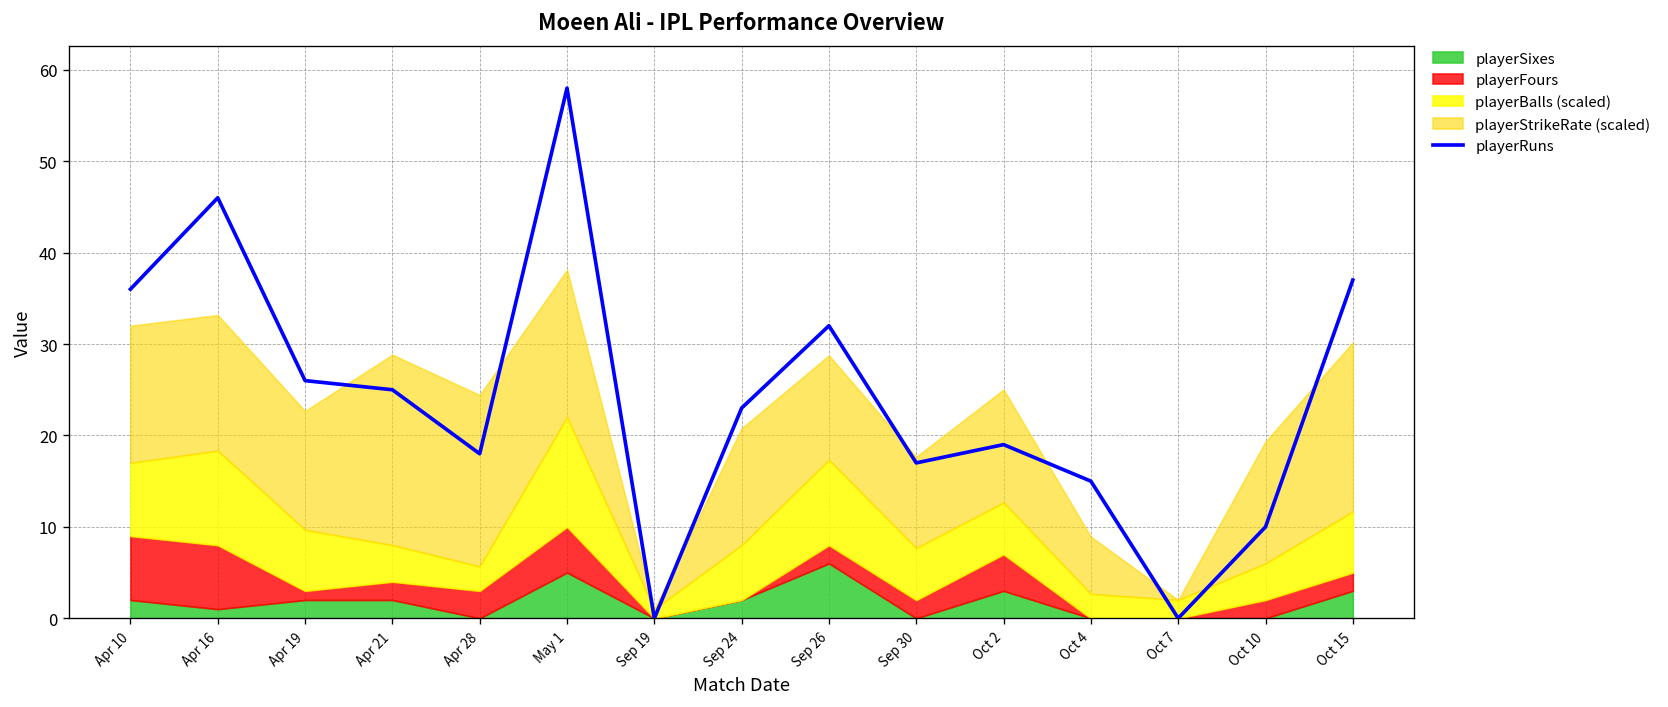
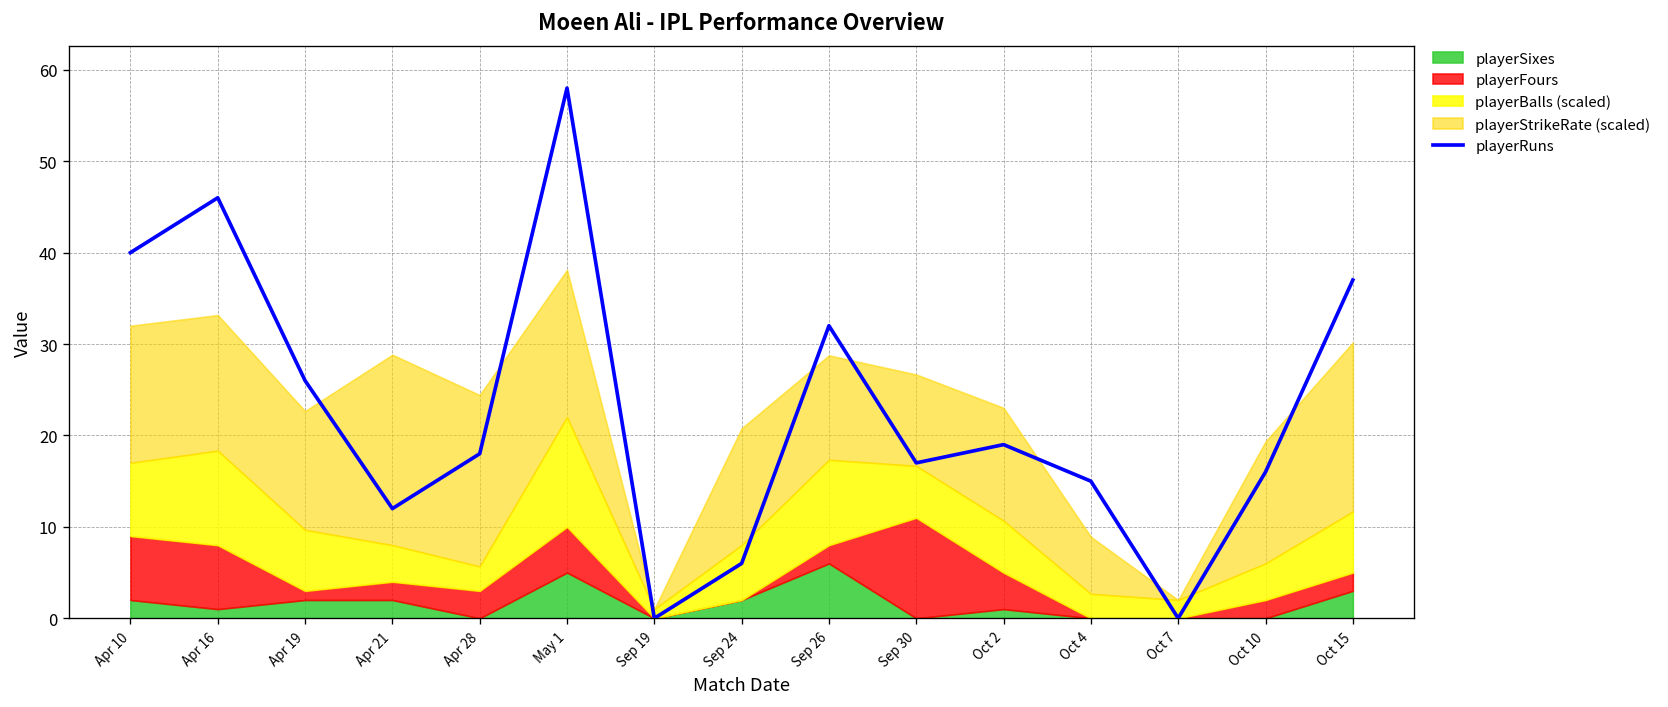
  {
    "playerRuns": {
-     "Apr 10": 36,
+     "Apr 10": 40,
      "Apr 16": 46,
      "Apr 19": 26,
-     "Apr 21": 25,
+     "Apr 21": 12,
      "Apr 28": 18,
      "May 1": 58,
-     "Sep 24": 23,
+     "Sep 24": 6,
      "Sep 26": 32,
      "Oct 2": 19,
      "Oct 4": 15,
-     "Oct 10": 10,
+     "Oct 10": 16,
      "Oct 15": 37
    },
    "playerSixes": {
      "Apr 10": 2,
      "Apr 16": 1,
      "Apr 19": 2,
      "Apr 21": 2,
      "Apr 28": 0,
      "May 1": 5,
      "Sep 26": 6,
      "Sep 30": 0,
-     "Oct 2": 3,
+     "Oct 2": 1,
      "Oct 10": 0,
      "Oct 15": 3
    },
    "playerFours": {
      "Apr 10": 7,
      "Apr 16": 7,
      "Apr 19": 1,
      "Apr 21": 2,
      "Apr 28": 3,
      "May 1": 5,
      "Sep 26": 2,
-     "Sep 30": 2,
+     "Sep 30": 11,
      "Oct 2": 4,
      "Oct 10": 2,
      "Oct 15": 2
    }
  }
